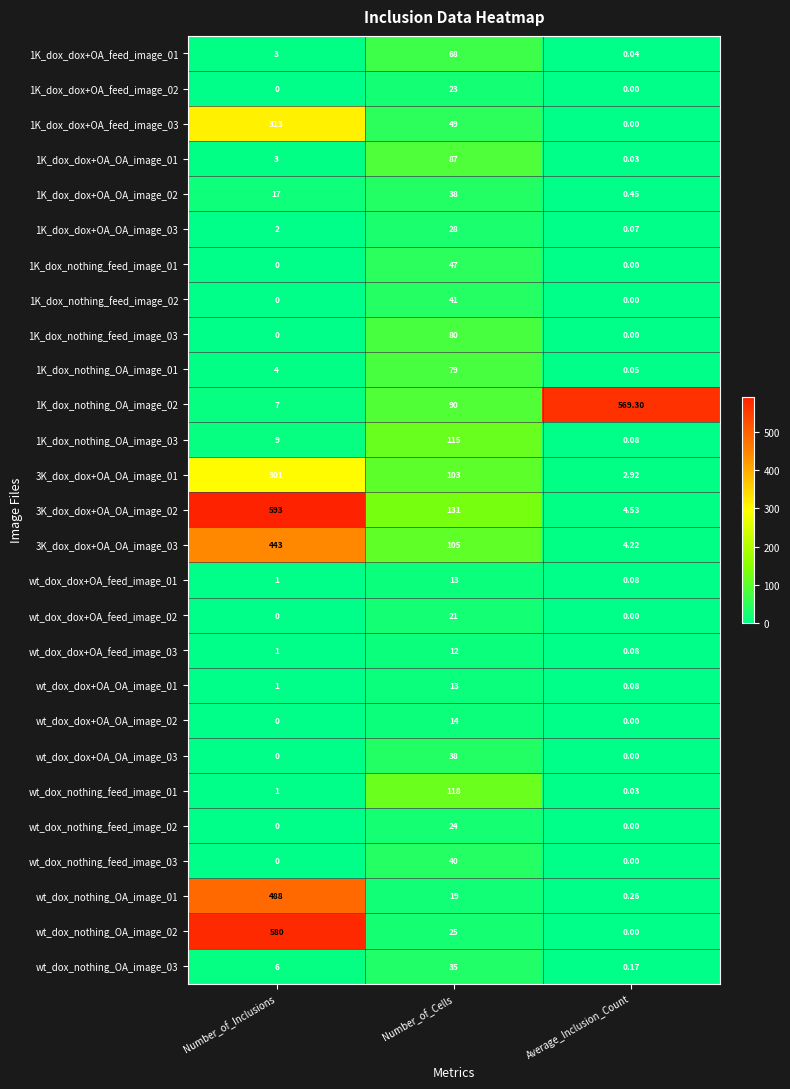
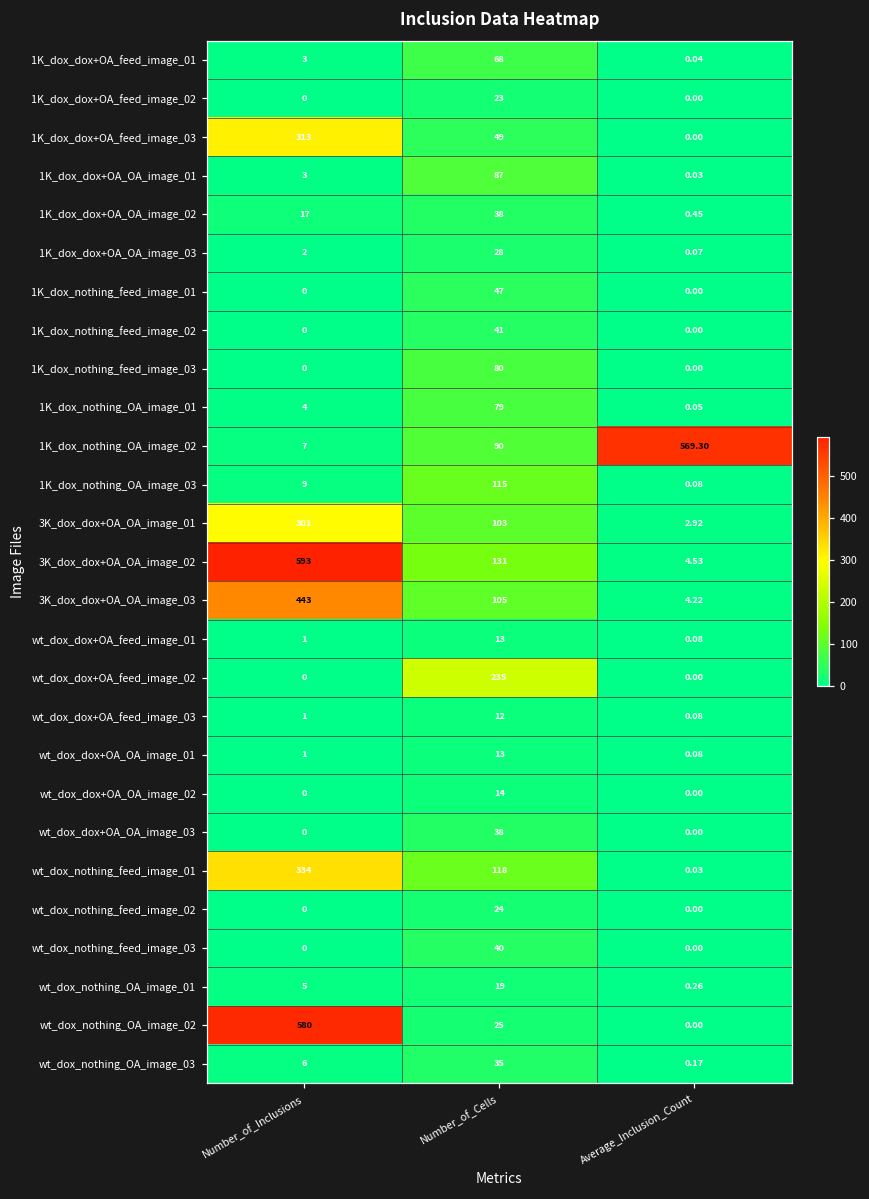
  {
    "1K_dox_dox+OA_feed_image_01": {
      "Number_of_Inclusions": 3,
      "Number_of_Cells": 68,
      "Average_Inclusion_Count": 0.04
    },
    "1K_dox_dox+OA_feed_image_02": {
      "Number_of_Inclusions": 0,
      "Number_of_Cells": 23,
      "Average_Inclusion_Count": 0.00
    },
    "1K_dox_dox+OA_feed_image_03": {
      "Number_of_Inclusions": 313,
      "Number_of_Cells": 49,
      "Average_Inclusion_Count": 0.00
    },
    "1K_dox_dox+OA_OA_image_01": {
      "Number_of_Inclusions": 3,
      "Number_of_Cells": 87,
      "Average_Inclusion_Count": 0.03
    },
    "1K_dox_dox+OA_OA_image_02": {
      "Number_of_Inclusions": 17,
      "Number_of_Cells": 38,
      "Average_Inclusion_Count": 0.45
    },
    "1K_dox_dox+OA_OA_image_03": {
      "Number_of_Inclusions": 2,
      "Number_of_Cells": 28,
      "Average_Inclusion_Count": 0.07
    },
    "1K_dox_nothing_feed_image_01": {
      "Number_of_Inclusions": 0,
      "Number_of_Cells": 47,
      "Average_Inclusion_Count": 0.00
    },
    "1K_dox_nothing_feed_image_02": {
      "Number_of_Inclusions": 0,
      "Number_of_Cells": 41,
      "Average_Inclusion_Count": 0.00
    },
    "1K_dox_nothing_feed_image_03": {
      "Number_of_Inclusions": 0,
      "Number_of_Cells": 80,
      "Average_Inclusion_Count": 0.00
    },
    "1K_dox_nothing_OA_image_01": {
      "Number_of_Inclusions": 4,
      "Number_of_Cells": 79,
      "Average_Inclusion_Count": 0.05
    },
    "1K_dox_nothing_OA_image_02": {
      "Number_of_Inclusions": 7,
      "Number_of_Cells": 90,
      "Average_Inclusion_Count": 569.30
    },
    "1K_dox_nothing_OA_image_03": {
      "Number_of_Inclusions": 9,
      "Number_of_Cells": 115,
      "Average_Inclusion_Count": 0.08
    },
    "3K_dox_dox+OA_OA_image_01": {
      "Number_of_Inclusions": 301,
      "Number_of_Cells": 103,
      "Average_Inclusion_Count": 2.92
    },
    "3K_dox_dox+OA_OA_image_02": {
      "Number_of_Inclusions": 593,
      "Number_of_Cells": 131,
      "Average_Inclusion_Count": 4.53
    },
    "3K_dox_dox+OA_OA_image_03": {
      "Number_of_Inclusions": 443,
      "Number_of_Cells": 105,
      "Average_Inclusion_Count": 4.22
    },
    "wt_dox_dox+OA_feed_image_01": {
      "Number_of_Inclusions": 1,
      "Number_of_Cells": 13,
      "Average_Inclusion_Count": 0.08
    },
    "wt_dox_dox+OA_feed_image_02": {
      "Number_of_Inclusions": 0,
-     "Number_of_Cells": 21,
+     "Number_of_Cells": 235,
      "Average_Inclusion_Count": 0.00
    },
    "wt_dox_dox+OA_feed_image_03": {
      "Number_of_Inclusions": 1,
      "Number_of_Cells": 12,
      "Average_Inclusion_Count": 0.08
    },
    "wt_dox_dox+OA_OA_image_01": {
      "Number_of_Inclusions": 1,
      "Number_of_Cells": 13,
      "Average_Inclusion_Count": 0.08
    },
    "wt_dox_dox+OA_OA_image_02": {
      "Number_of_Inclusions": 0,
      "Number_of_Cells": 14,
      "Average_Inclusion_Count": 0.00
    },
    "wt_dox_dox+OA_OA_image_03": {
      "Number_of_Inclusions": 0,
      "Number_of_Cells": 38,
      "Average_Inclusion_Count": 0.00
    },
    "wt_dox_nothing_feed_image_01": {
-     "Number_of_Inclusions": 1,
+     "Number_of_Inclusions": 334,
      "Number_of_Cells": 118,
      "Average_Inclusion_Count": 0.03
    },
    "wt_dox_nothing_feed_image_02": {
      "Number_of_Inclusions": 0,
      "Number_of_Cells": 24,
      "Average_Inclusion_Count": 0.00
    },
    "wt_dox_nothing_feed_image_03": {
      "Number_of_Inclusions": 0,
      "Number_of_Cells": 40,
      "Average_Inclusion_Count": 0.00
    },
    "wt_dox_nothing_OA_image_01": {
-     "Number_of_Inclusions": 488,
+     "Number_of_Inclusions": 5,
      "Number_of_Cells": 19,
      "Average_Inclusion_Count": 0.26
    },
    "wt_dox_nothing_OA_image_02": {
      "Number_of_Inclusions": 580,
      "Number_of_Cells": 25,
      "Average_Inclusion_Count": 0.00
    },
    "wt_dox_nothing_OA_image_03": {
      "Number_of_Inclusions": 6,
      "Number_of_Cells": 35,
      "Average_Inclusion_Count": 0.17
    }
  }
